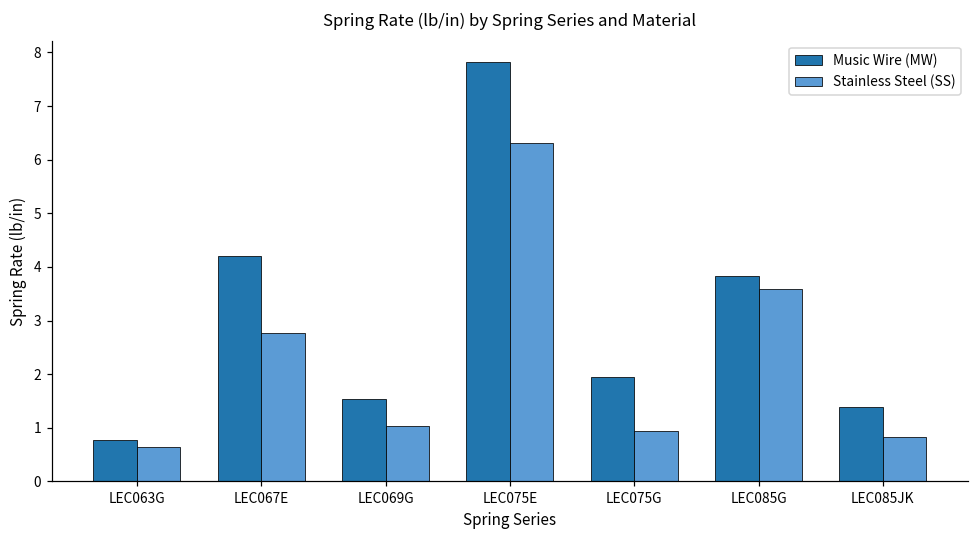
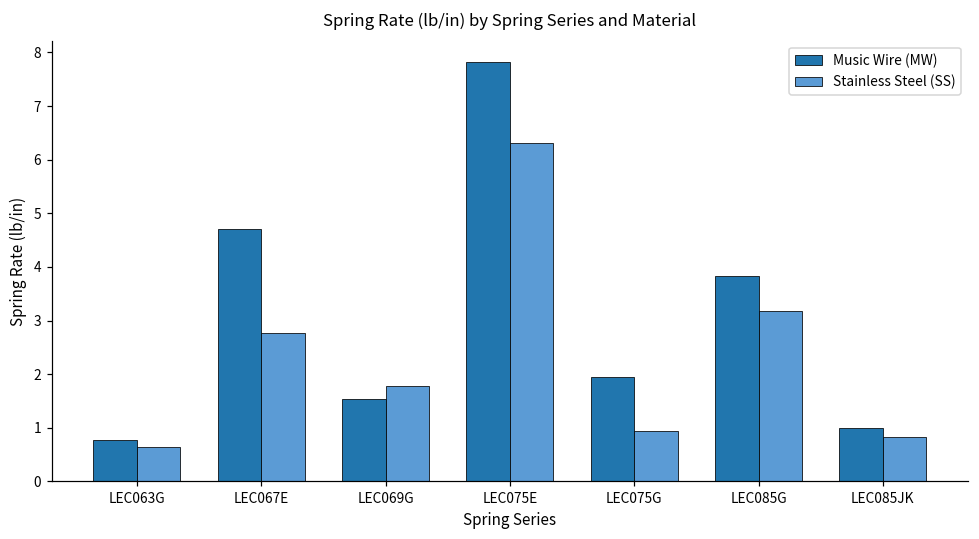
  {
    "Music Wire (MW)": {
      "LEC063G": 0.8,
-     "LEC067E": 4.2,
+     "LEC067E": 4.7,
      "LEC069G": 1.5,
      "LEC075E": 7.8,
      "LEC075G": 2.0,
      "LEC085G": 3.8,
-     "LEC085JK": 1.4
+     "LEC085JK": 1.0
    },
    "Stainless Steel (SS)": {
      "LEC063G": 0.6,
      "LEC067E": 2.8,
-     "LEC069G": 1.0,
+     "LEC069G": 1.8,
      "LEC075E": 6.3,
      "LEC075G": 1.0,
-     "LEC085G": 3.6,
+     "LEC085G": 3.2,
      "LEC085JK": 0.8
    }
  }
